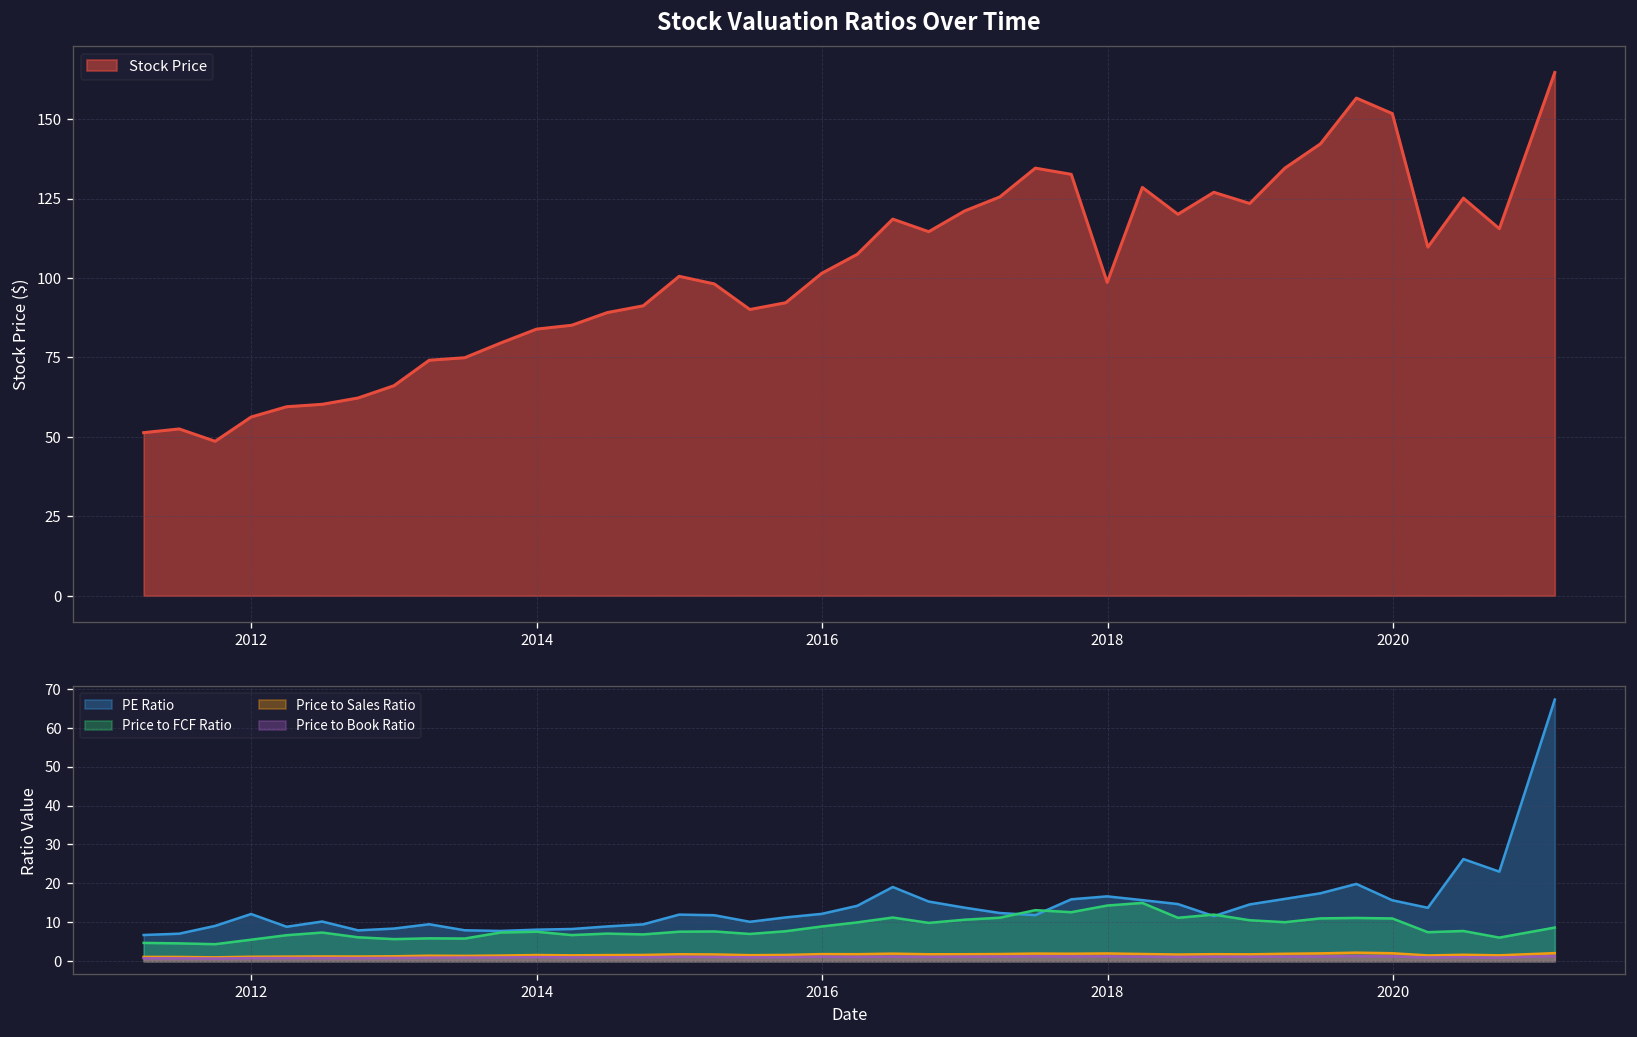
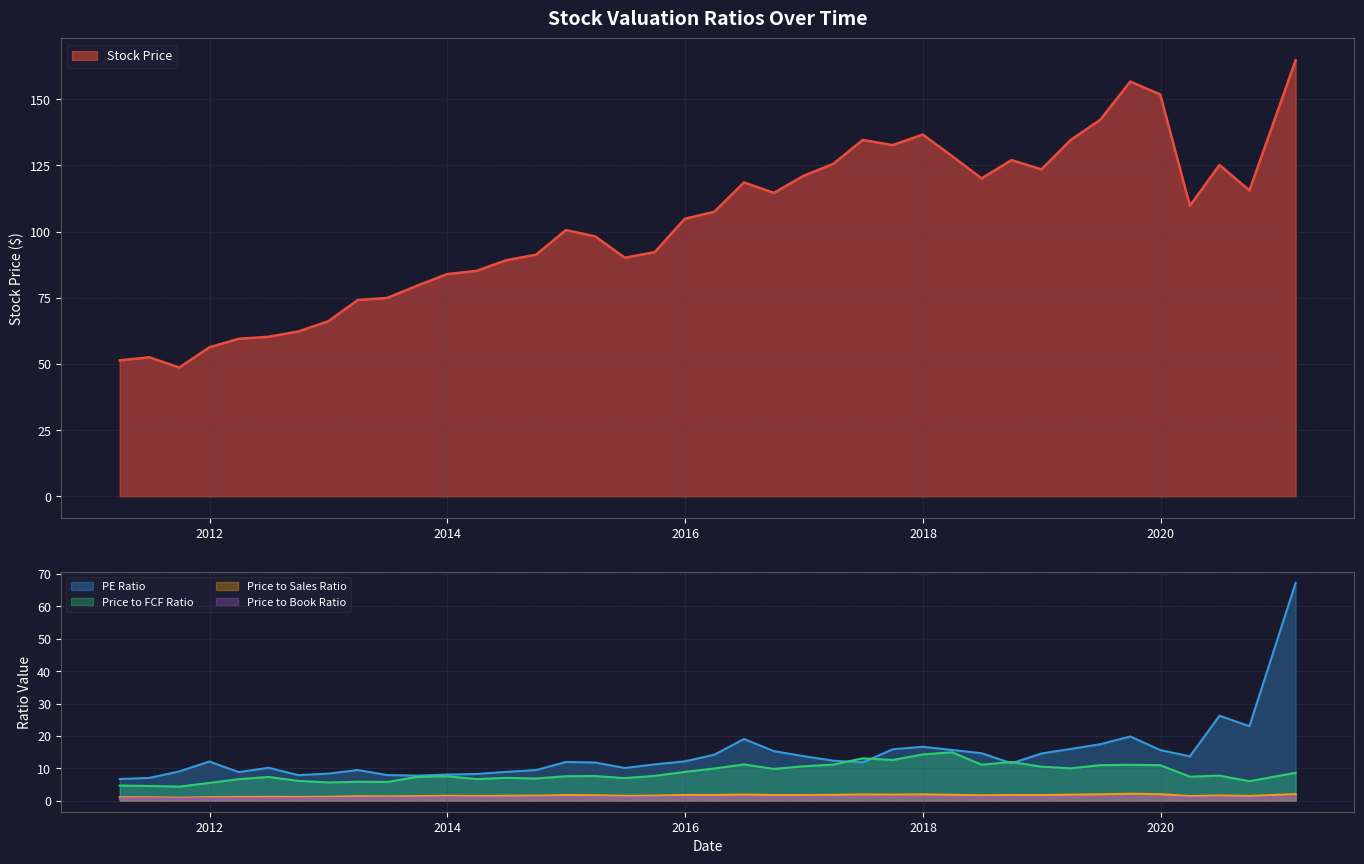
  {
    "Stock Valuation Ratios Over Time": {
      "2012": 56,
      "2014": 84,
-     "2016": 101,
-     "2018": 99,
+     "2016": 105,
+     "2018": 137,
      "2020": 152
    }
  }
